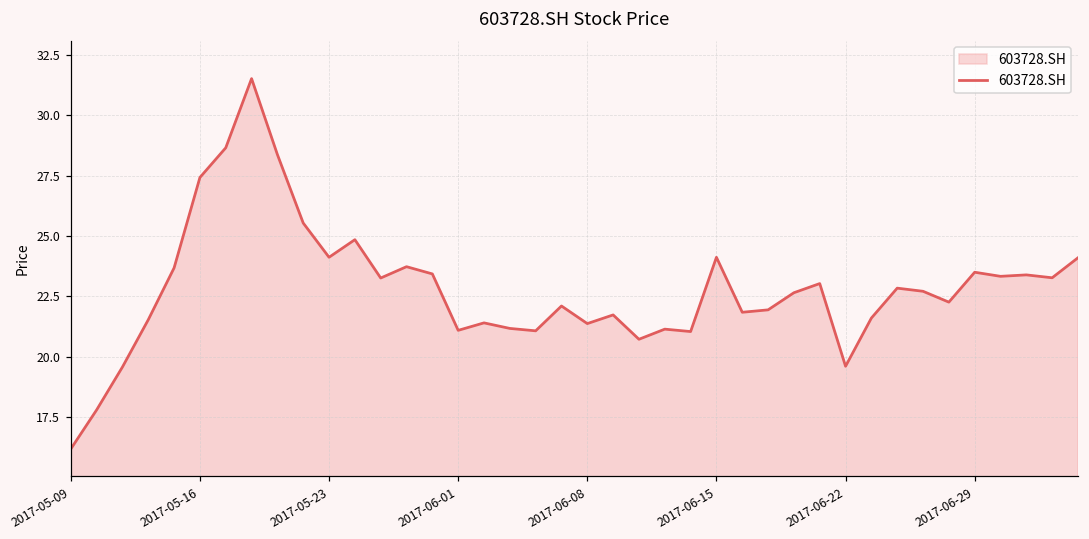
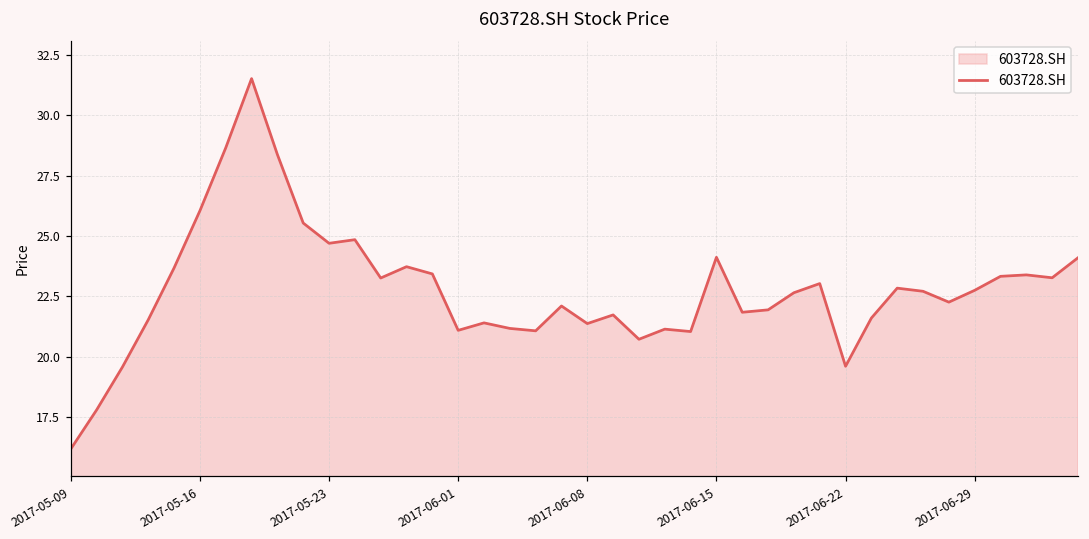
  {
    "2017-05-09": 16.2,
-   "2017-05-16": 27.4,
-   "2017-05-23": 24.1,
+   "2017-05-16": 26.1,
+   "2017-05-23": 24.7,
    "2017-06-01": 21.1,
    "2017-06-08": 21.4,
    "2017-06-15": 24.1,
    "2017-06-22": 19.6,
-   "2017-06-29": 23.5
+   "2017-06-29": 22.8
  }
